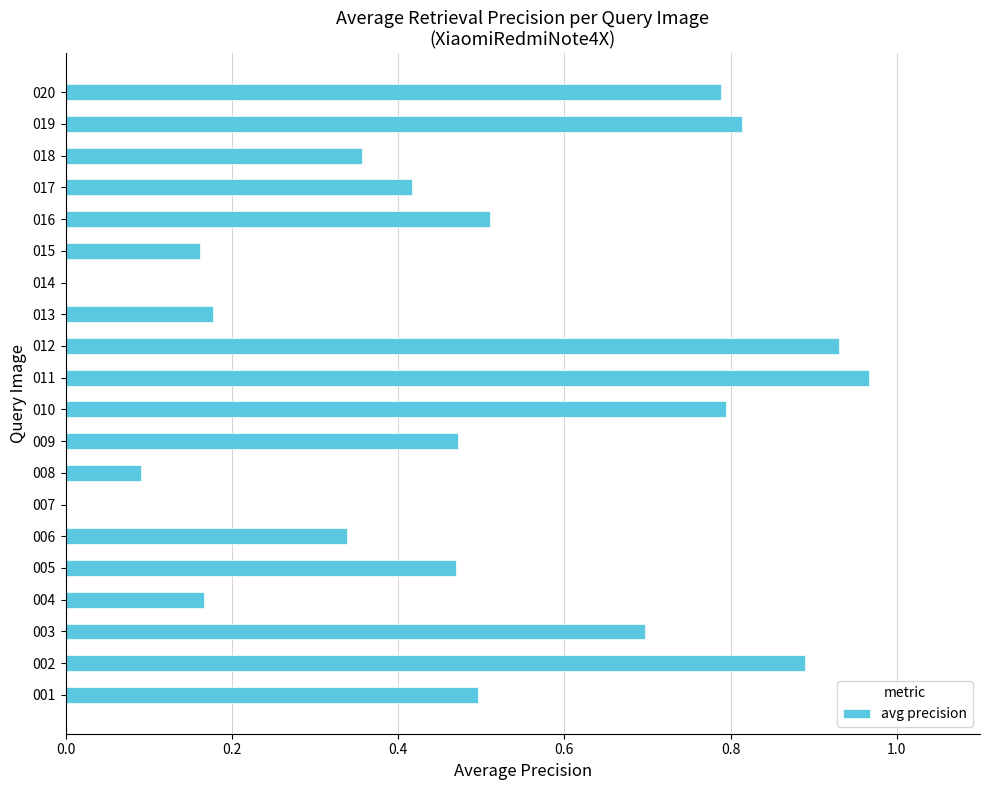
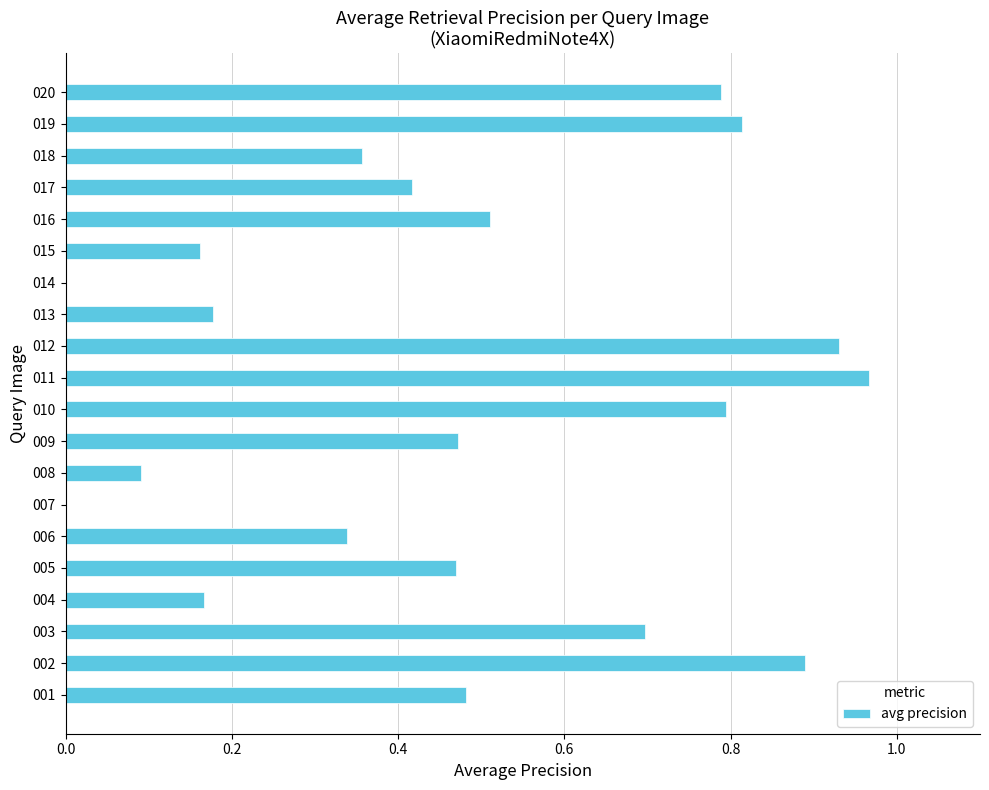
  {
    "020": 0.79,
    "019": 0.81,
    "018": 0.36,
    "017": 0.42,
    "016": 0.51,
    "015": 0.16,
    "014": 0.00,
    "013": 0.18,
    "012": 0.93,
    "011": 0.97,
    "010": 0.79,
    "009": 0.47,
    "008": 0.09,
    "007": 0.00,
    "006": 0.34,
    "005": 0.47,
    "004": 0.17,
    "003": 0.70,
    "002": 0.89,
-   "001": 0.50
+   "001": 0.48
  }
